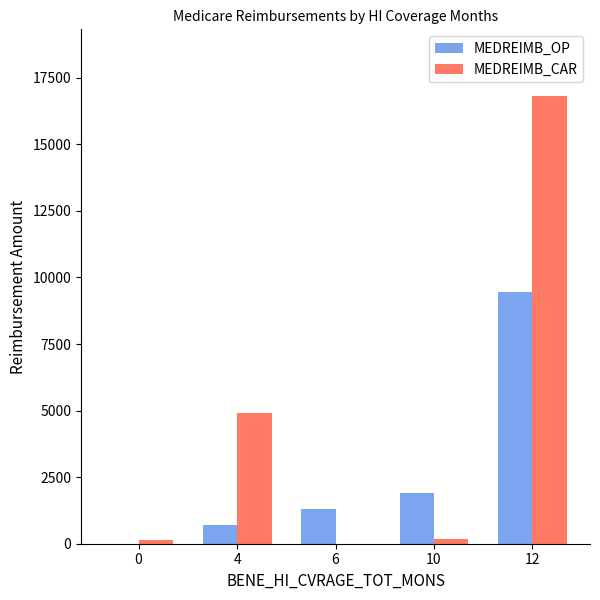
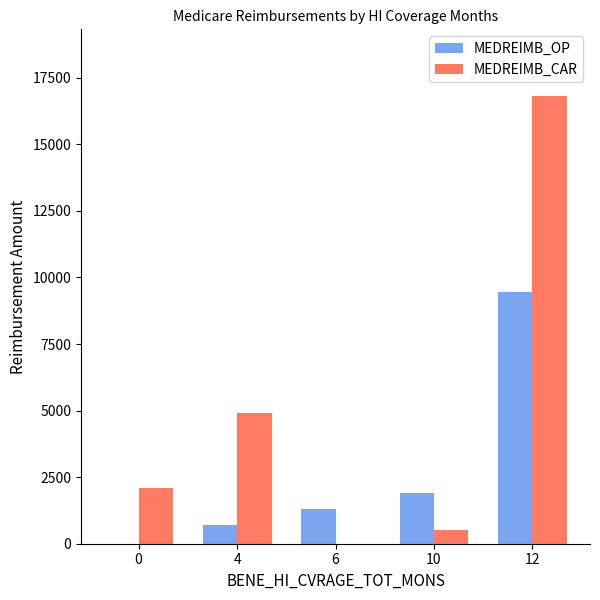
  {
    "MEDREIMB_OP": {
      "0": 0,
      "4": 700,
      "6": 1300,
      "10": 1900,
      "12": 9500
    },
    "MEDREIMB_CAR": {
-     "0": 100,
+     "0": 2100,
      "4": 4900,
      "6": 0,
-     "10": 200,
+     "10": 500,
      "12": 16800
    }
  }
